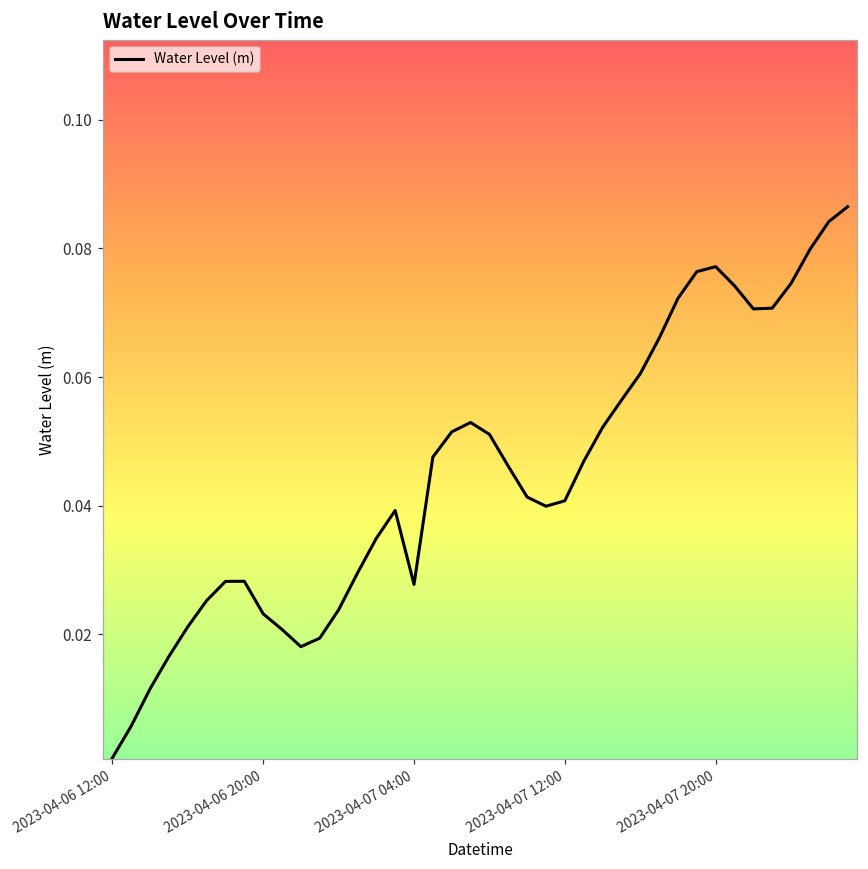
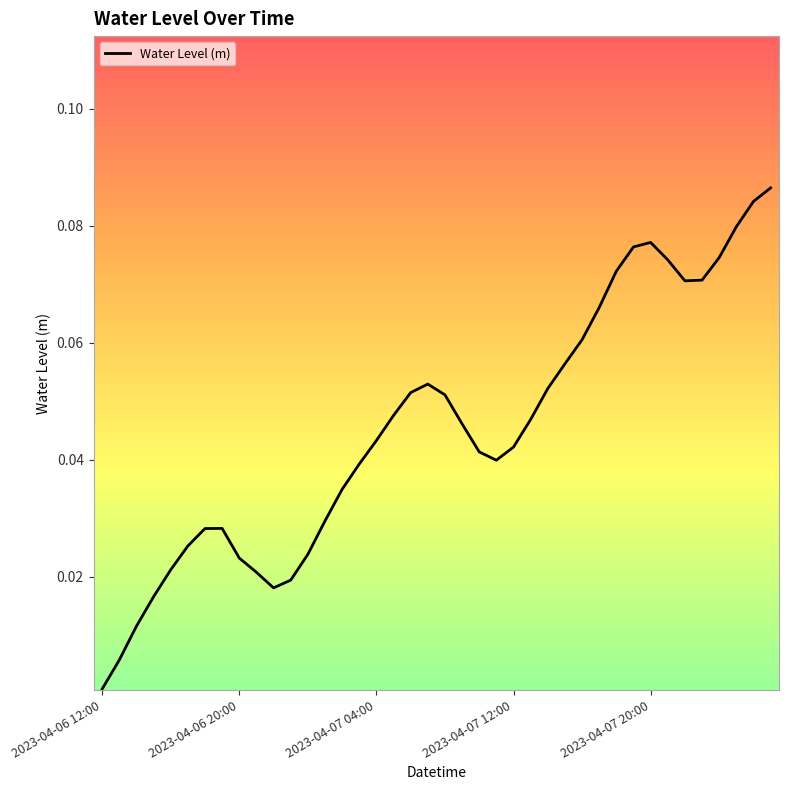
  {
    "2023-04-06 12:00": 0.001,
    "2023-04-06 20:00": 0.023,
-   "2023-04-07 04:00": 0.028,
-   "2023-04-07 12:00": 0.041,
+   "2023-04-07 04:00": 0.043,
+   "2023-04-07 12:00": 0.042,
    "2023-04-07 20:00": 0.077
  }
